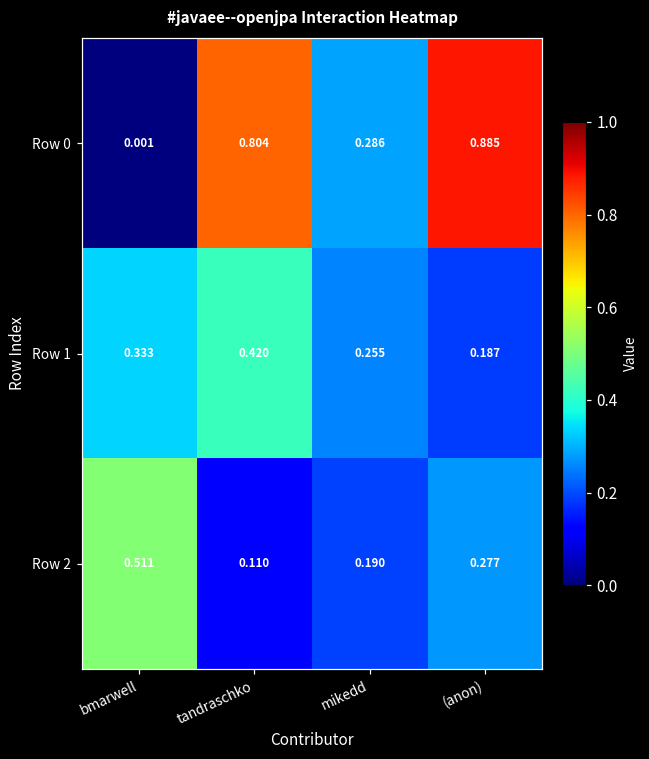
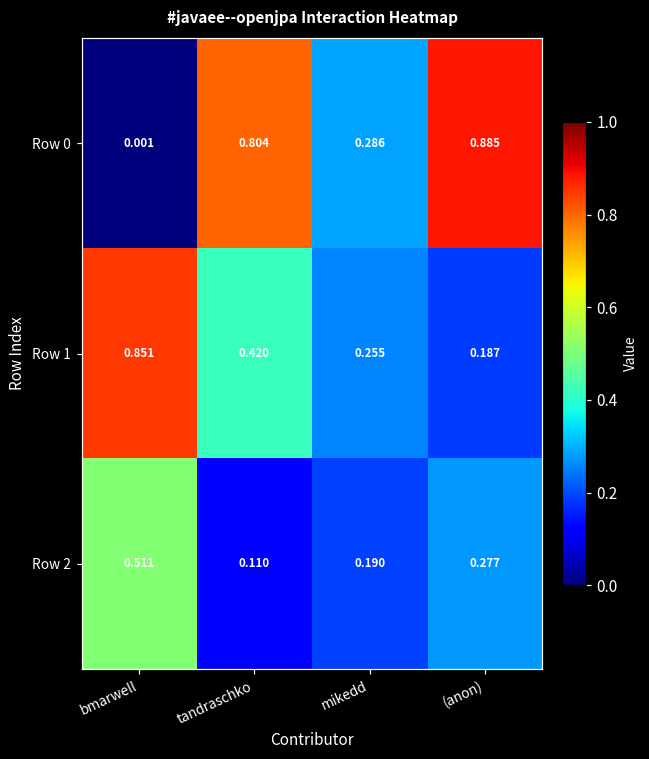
  {
    "Row 0": {
      "bmarwell": 0.001,
      "tandraschko": 0.804,
      "mikedd": 0.286,
      "(anon)": 0.885
    },
    "Row 1": {
-     "bmarwell": 0.333,
+     "bmarwell": 0.851,
      "tandraschko": 0.420,
      "mikedd": 0.255,
      "(anon)": 0.187
    },
    "Row 2": {
      "bmarwell": 0.511,
      "tandraschko": 0.110,
      "mikedd": 0.190,
      "(anon)": 0.277
    }
  }
